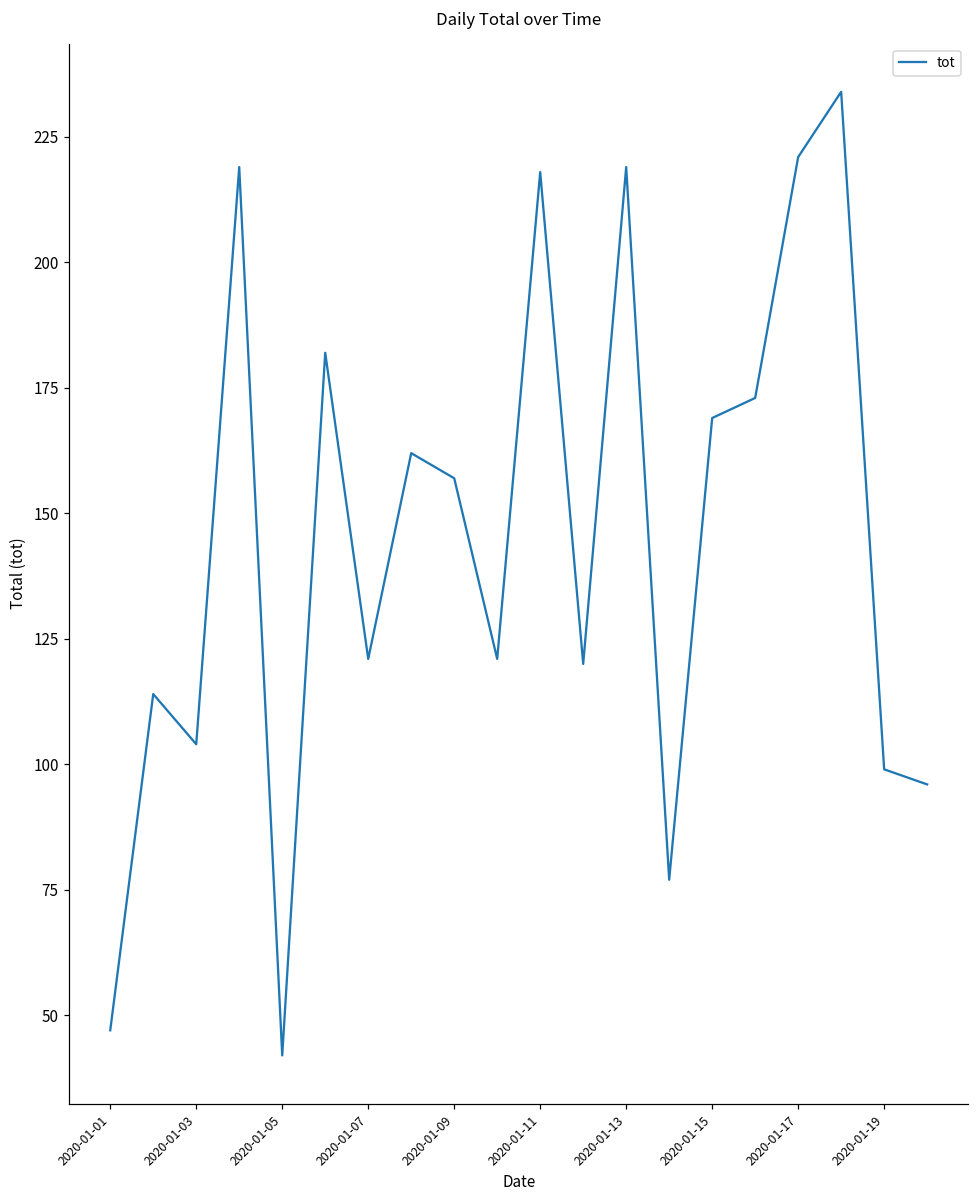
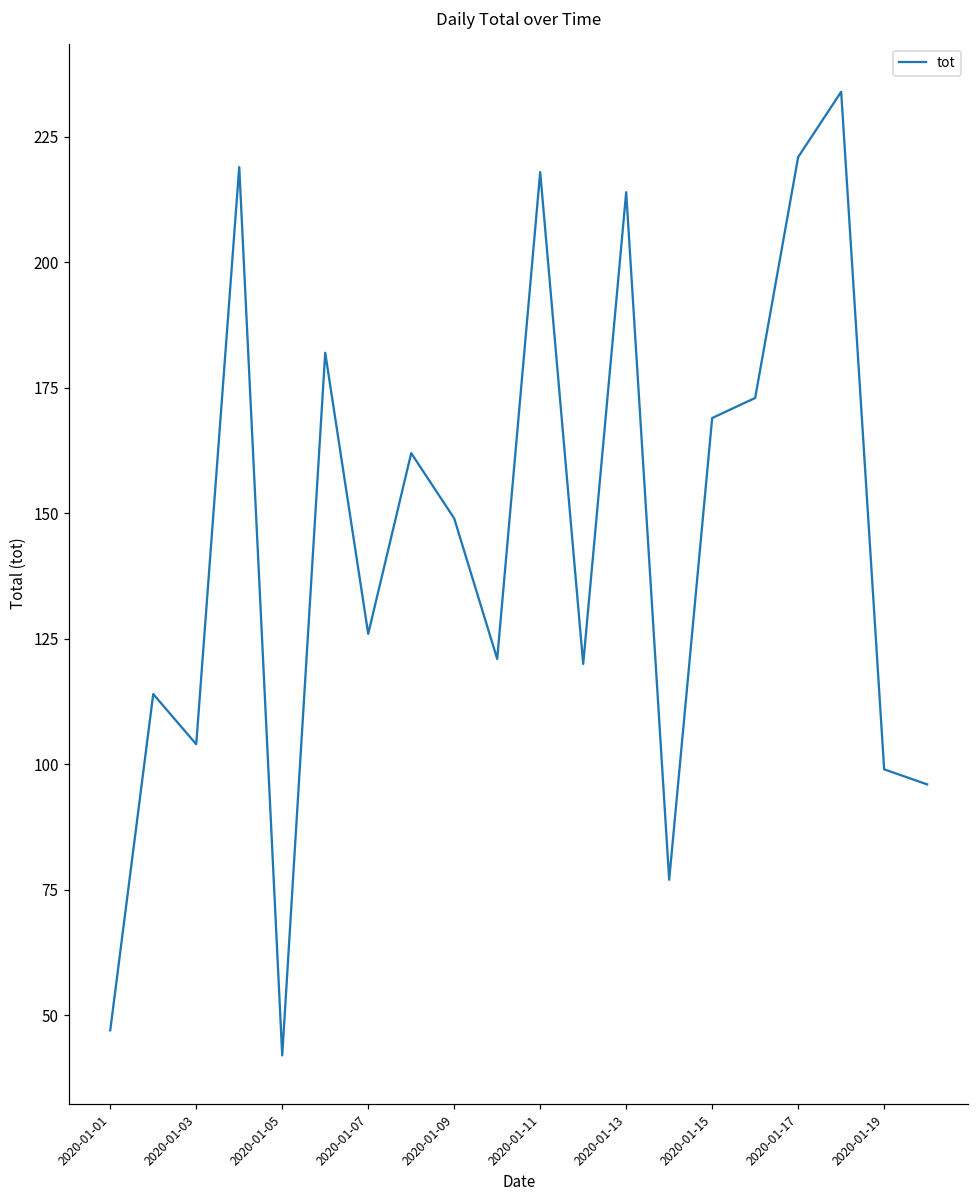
  {
    "2020-01-01": 47,
    "2020-01-03": 104,
    "2020-01-05": 42,
-   "2020-01-07": 121,
-   "2020-01-09": 157,
+   "2020-01-07": 126,
+   "2020-01-09": 149,
    "2020-01-11": 218,
-   "2020-01-13": 219,
+   "2020-01-13": 214,
    "2020-01-15": 169,
    "2020-01-17": 221,
    "2020-01-19": 99
  }
